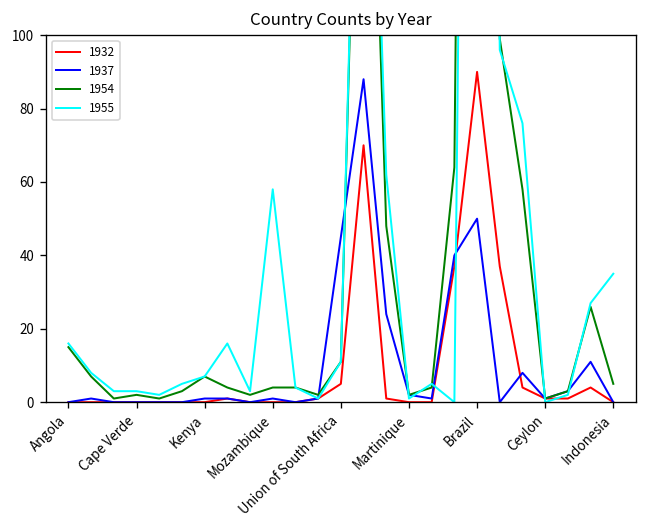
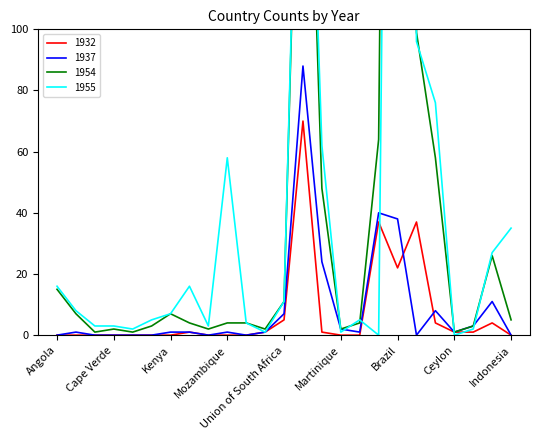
  {
    "1932": {
      "Kenya": 0,
      "Mozambique": 0,
      "Union of South Africa": 5,
      "Martinique": 0,
-     "Brazil": 90
+     "Brazil": 22
    },
    "1937": {
      "Kenya": 1,
      "Mozambique": 1,
-     "Union of South Africa": 45,
-     "Brazil": 50
+     "Union of South Africa": 7,
+     "Brazil": 38
    },
    "1954": {
      "Angola": 15,
      "Cape Verde": 2,
      "Mozambique": 4,
      "Indonesia": 5
    },
    "1955": {
      "Angola": 16,
      "Cape Verde": 3,
      "Mozambique": 58,
      "Martinique": 1,
      "Ceylon": 0,
      "Indonesia": 35
    }
  }
